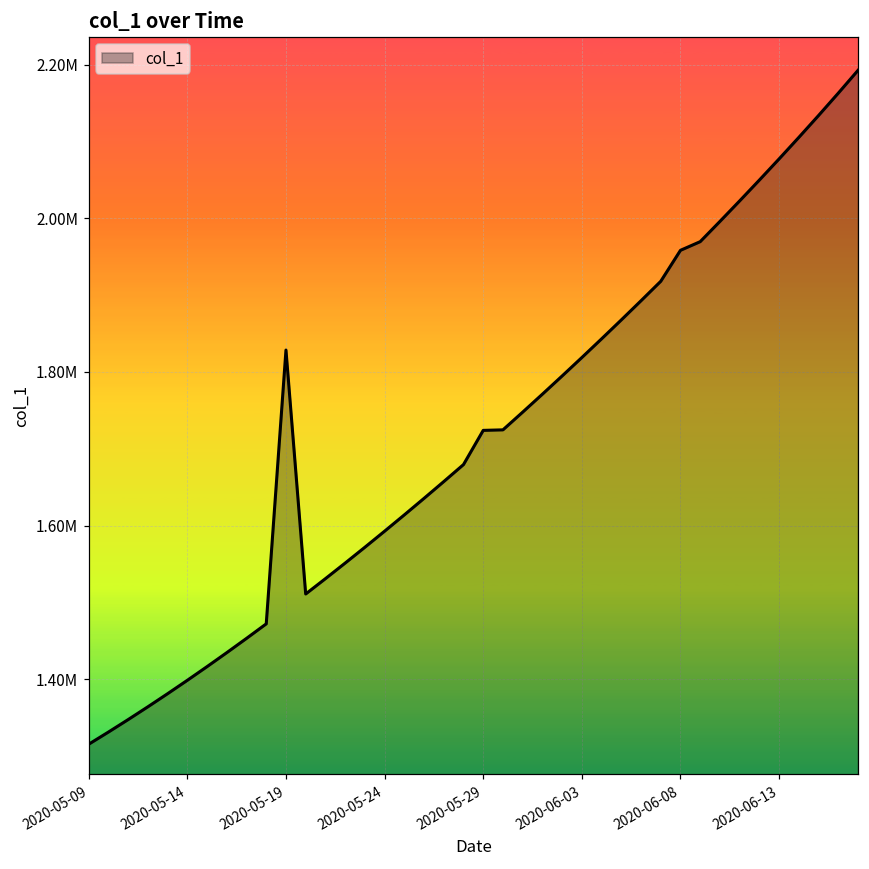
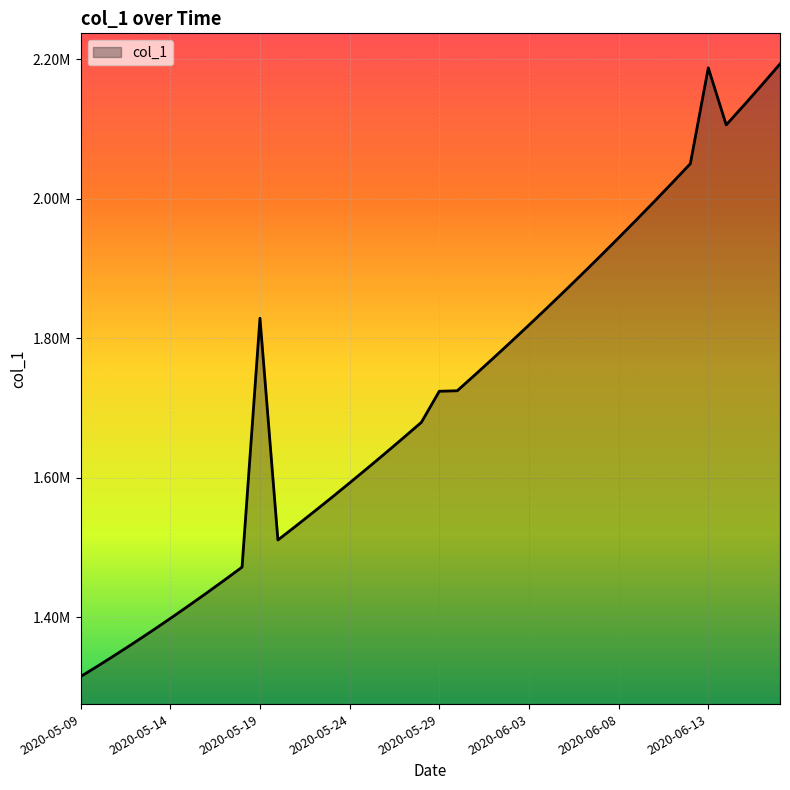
  {
    "2020-05-09": 1320000,
    "2020-05-14": 1400000,
    "2020-05-19": 1830000,
    "2020-05-24": 1590000,
    "2020-05-29": 1720000,
    "2020-06-03": 1820000,
-   "2020-06-08": 1960000,
-   "2020-06-13": 2080000
+   "2020-06-08": 1940000,
+   "2020-06-13": 2190000
  }
